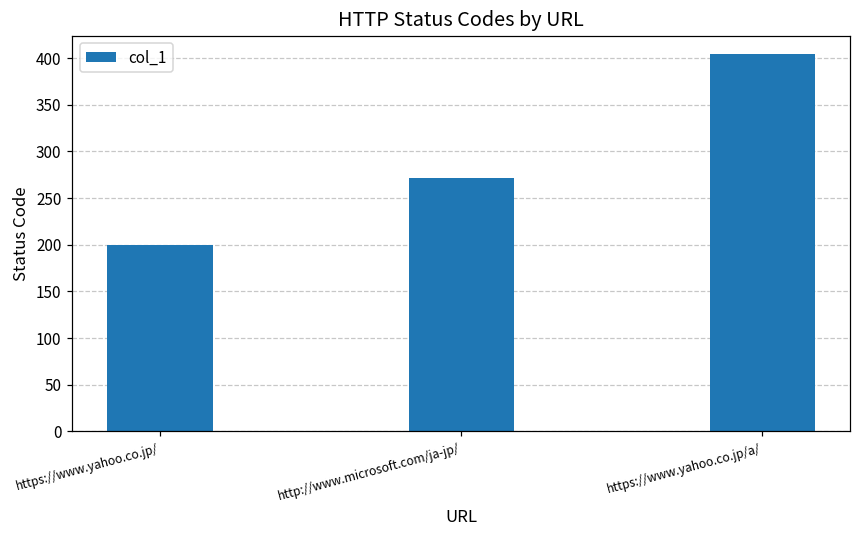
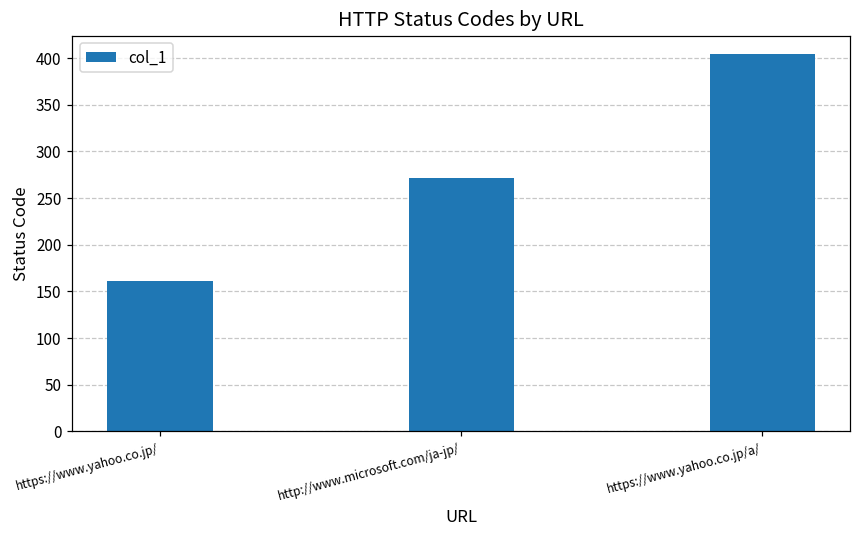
  {
-   "https://www.yahoo.co.jp/": 200,
+   "https://www.yahoo.co.jp/": 160,
    "http://www.microsoft.com/ja-jp/": 270,
    "https://www.yahoo.co.jp/a/": 400
  }
